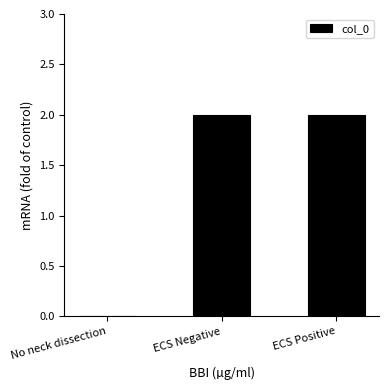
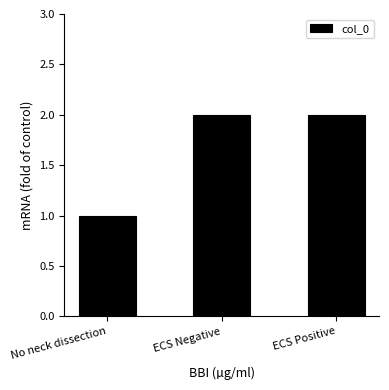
  {
-   "No neck dissection": 0,
+   "No neck dissection": 1,
    "ECS Negative": 2,
    "ECS Positive": 2
  }
